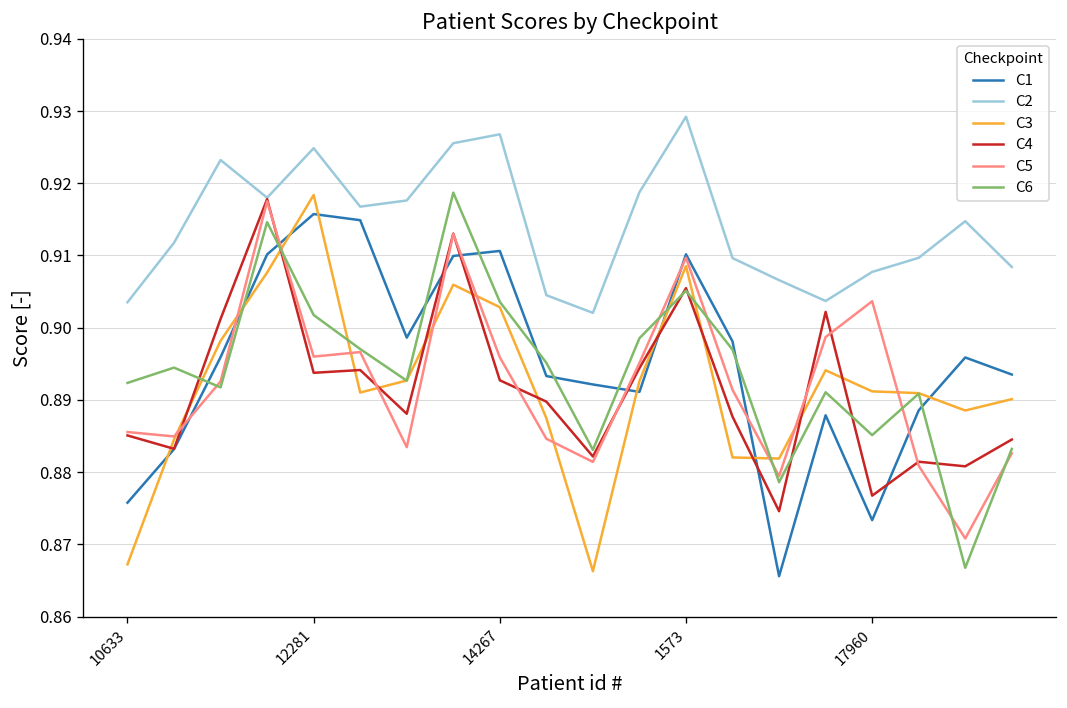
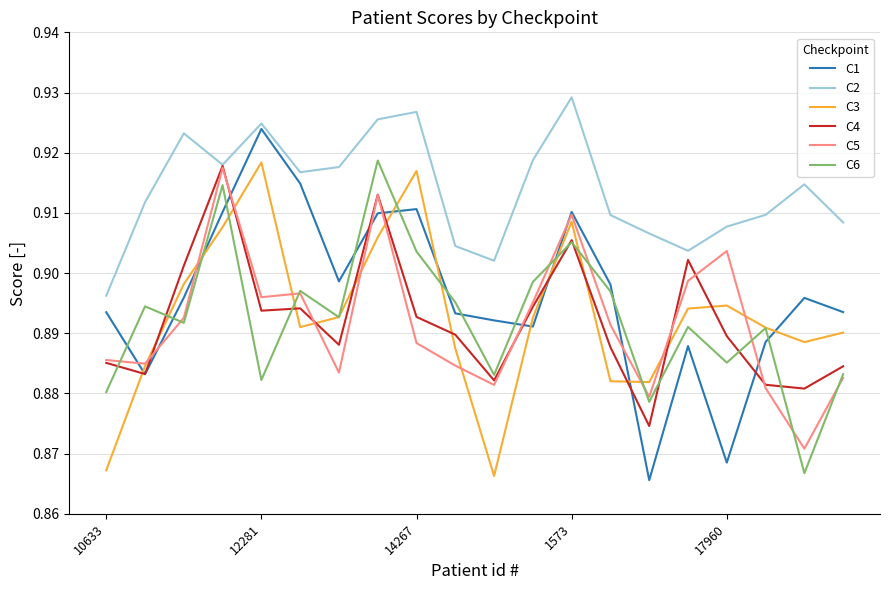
  {
    "C1": {
-     "10633": 0.876,
-     "12281": 0.916,
+     "10633": 0.893,
+     "12281": 0.924,
      "14267": 0.911,
      "1573": 0.910,
-     "17960": 0.873
+     "17960": 0.869
    },
    "C2": {
-     "10633": 0.904,
+     "10633": 0.896,
      "12281": 0.925,
      "14267": 0.927,
      "1573": 0.929,
      "17960": 0.908
    },
    "C3": {
      "10633": 0.867,
      "12281": 0.918,
-     "14267": 0.903,
+     "14267": 0.917,
      "1573": 0.909,
-     "17960": 0.891
+     "17960": 0.895
    },
    "C4": {
      "10633": 0.885,
      "12281": 0.894,
      "14267": 0.893,
-     "17960": 0.877
+     "17960": 0.890
    },
    "C5": {
      "10633": 0.886,
      "12281": 0.896,
-     "14267": 0.896,
+     "14267": 0.888,
      "1573": 0.910,
      "17960": 0.904
    },
    "C6": {
-     "10633": 0.892,
-     "12281": 0.902,
+     "10633": 0.880,
+     "12281": 0.882,
      "14267": 0.904,
      "17960": 0.885
    }
  }
